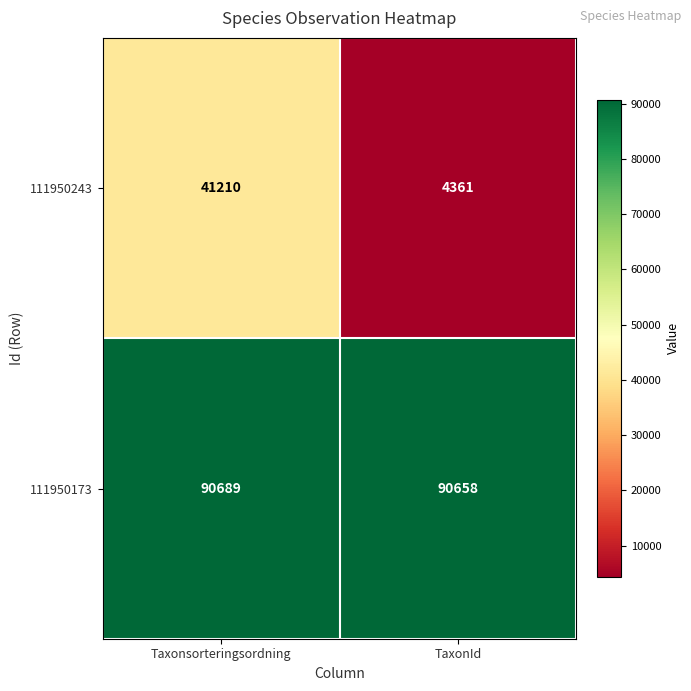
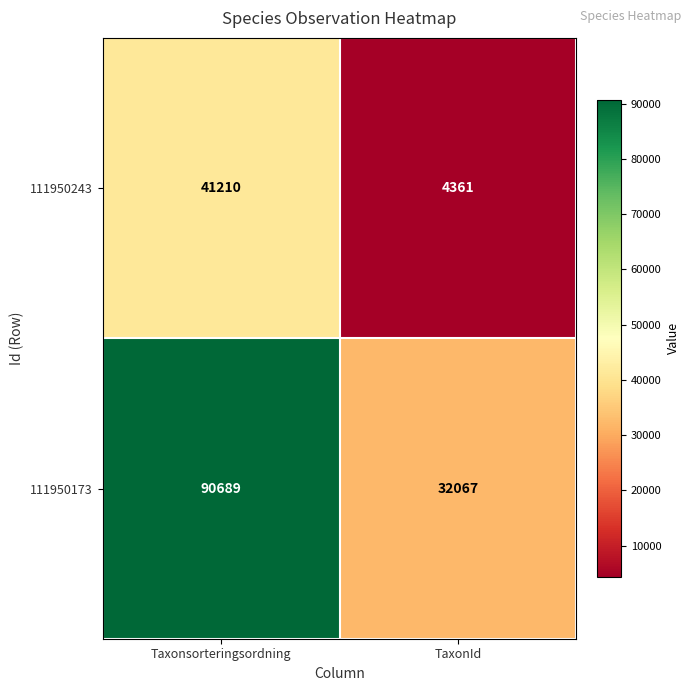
  {
    "111950243": {
      "Taxonsorteringsordning": 41210,
      "TaxonId": 4361
    },
    "111950173": {
      "Taxonsorteringsordning": 90689,
-     "TaxonId": 90658
+     "TaxonId": 32067
    }
  }
